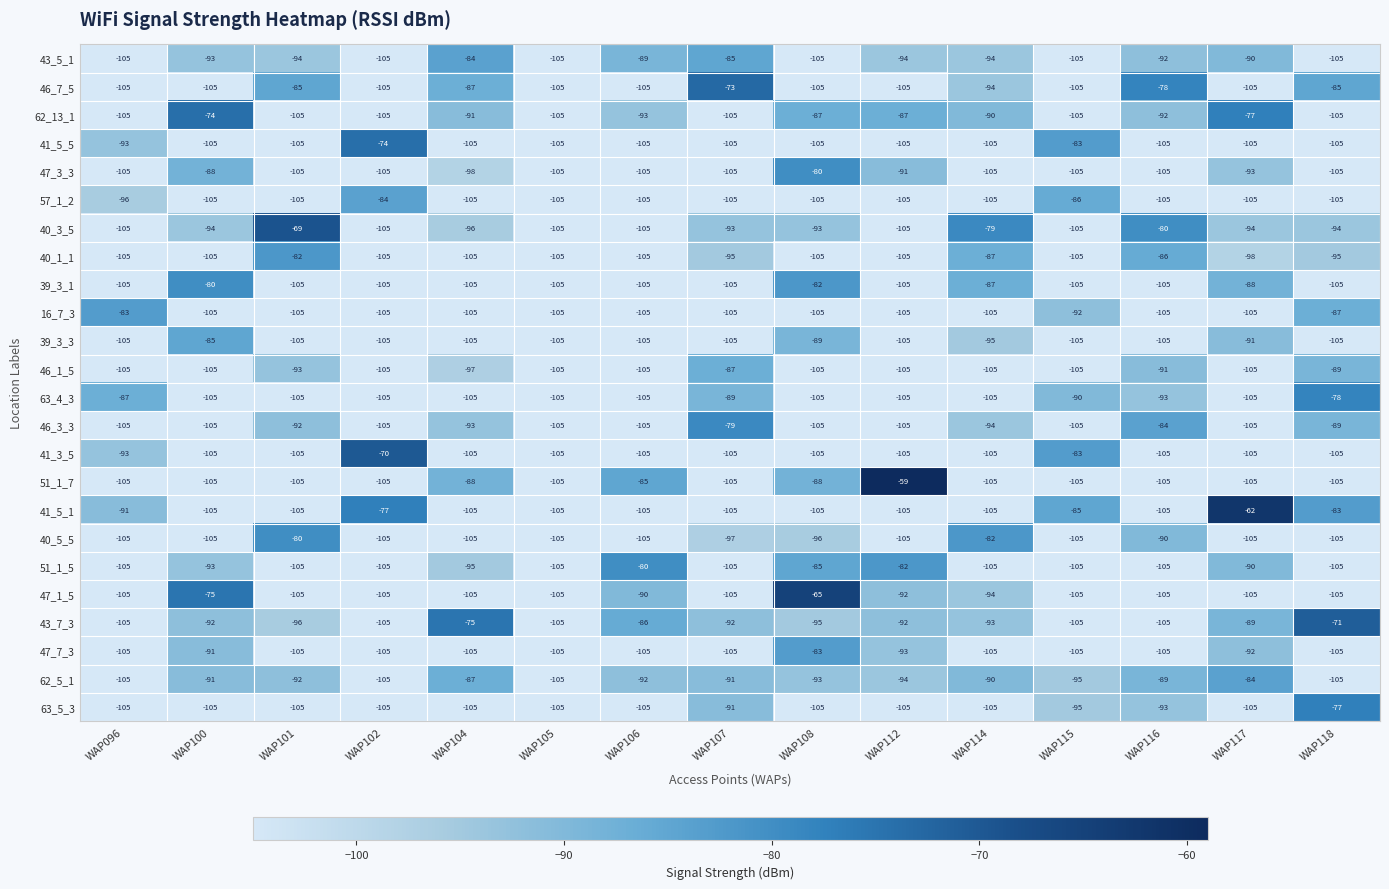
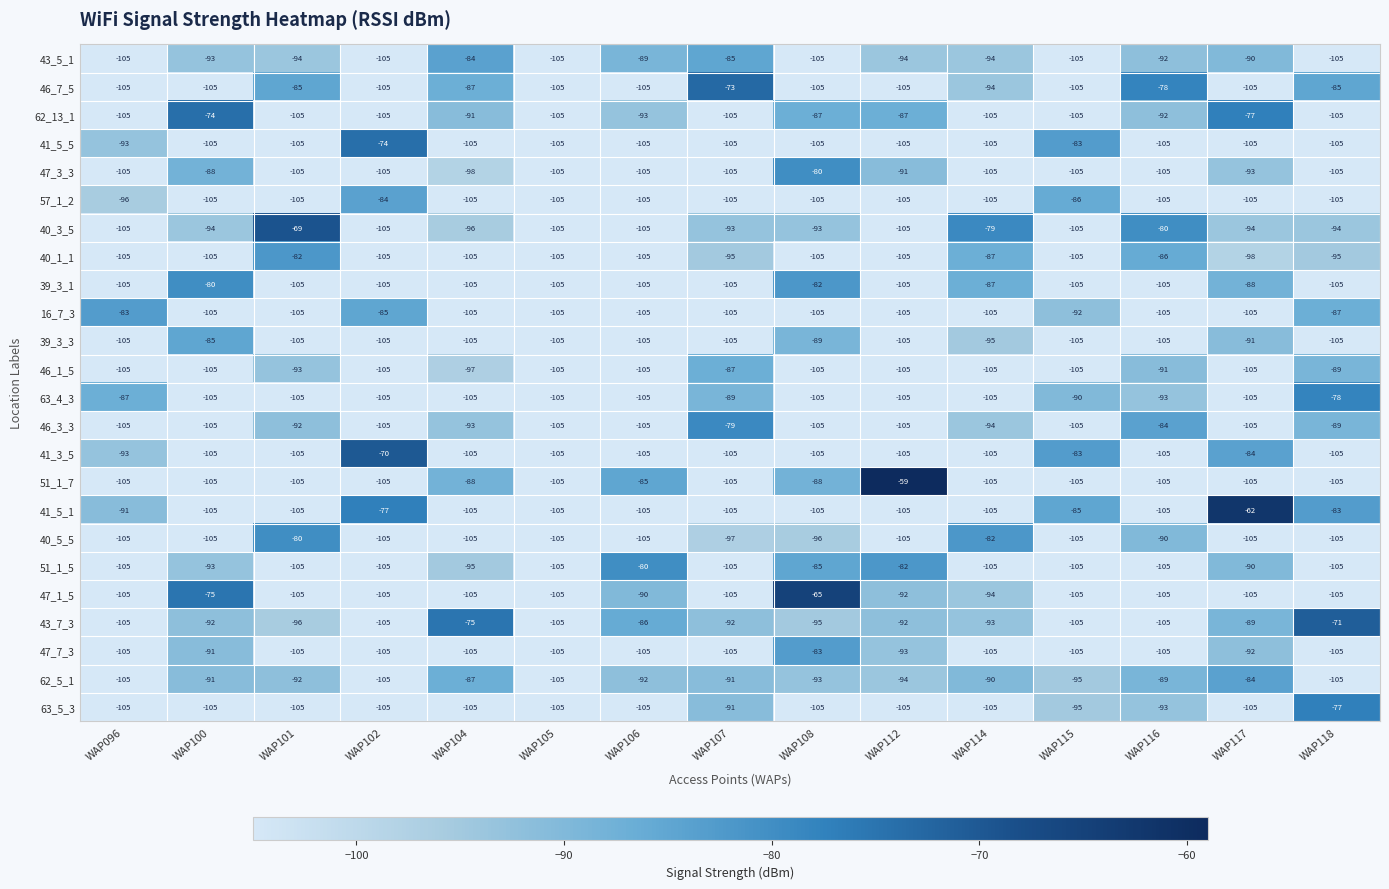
  {
    "62_13_1": {
      "WAP096": -105,
      "WAP100": -74,
      "WAP101": -105,
      "WAP102": -105,
      "WAP104": -91,
      "WAP105": -105,
      "WAP106": -93,
      "WAP107": -105,
      "WAP108": -87,
      "WAP112": -87,
-     "WAP114": -90,
+     "WAP114": -105,
      "WAP115": -105,
      "WAP116": -92,
      "WAP117": -77,
      "WAP118": -105
    },
    "16_7_3": {
      "WAP096": -83,
      "WAP100": -105,
      "WAP101": -105,
-     "WAP102": -105,
+     "WAP102": -85,
      "WAP104": -105,
      "WAP105": -105,
      "WAP106": -105,
      "WAP107": -105,
      "WAP108": -105,
      "WAP112": -105,
      "WAP114": -105,
      "WAP115": -92,
      "WAP116": -105,
      "WAP117": -105,
      "WAP118": -87
    },
    "41_3_5": {
      "WAP096": -93,
      "WAP100": -105,
      "WAP101": -105,
      "WAP102": -70,
      "WAP104": -105,
      "WAP105": -105,
      "WAP106": -105,
      "WAP107": -105,
      "WAP108": -105,
      "WAP112": -105,
      "WAP114": -105,
      "WAP115": -83,
      "WAP116": -105,
-     "WAP117": -105,
+     "WAP117": -84,
      "WAP118": -105
    }
  }
